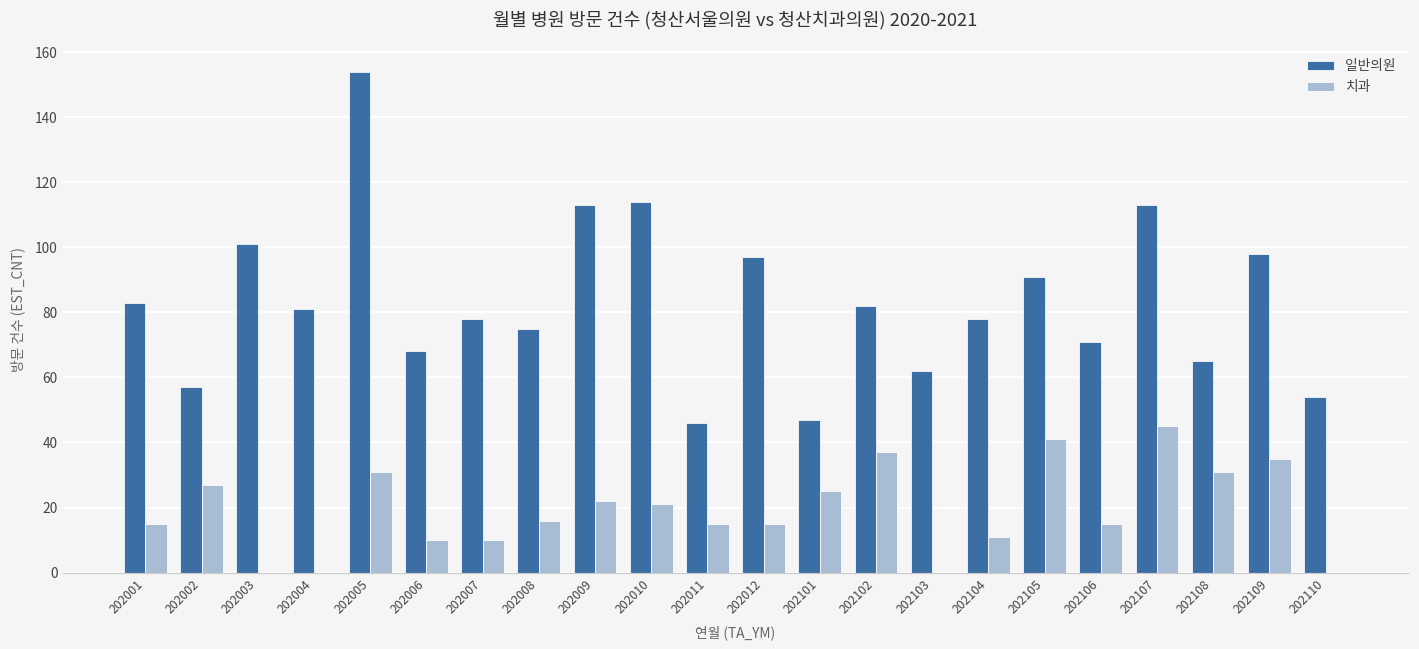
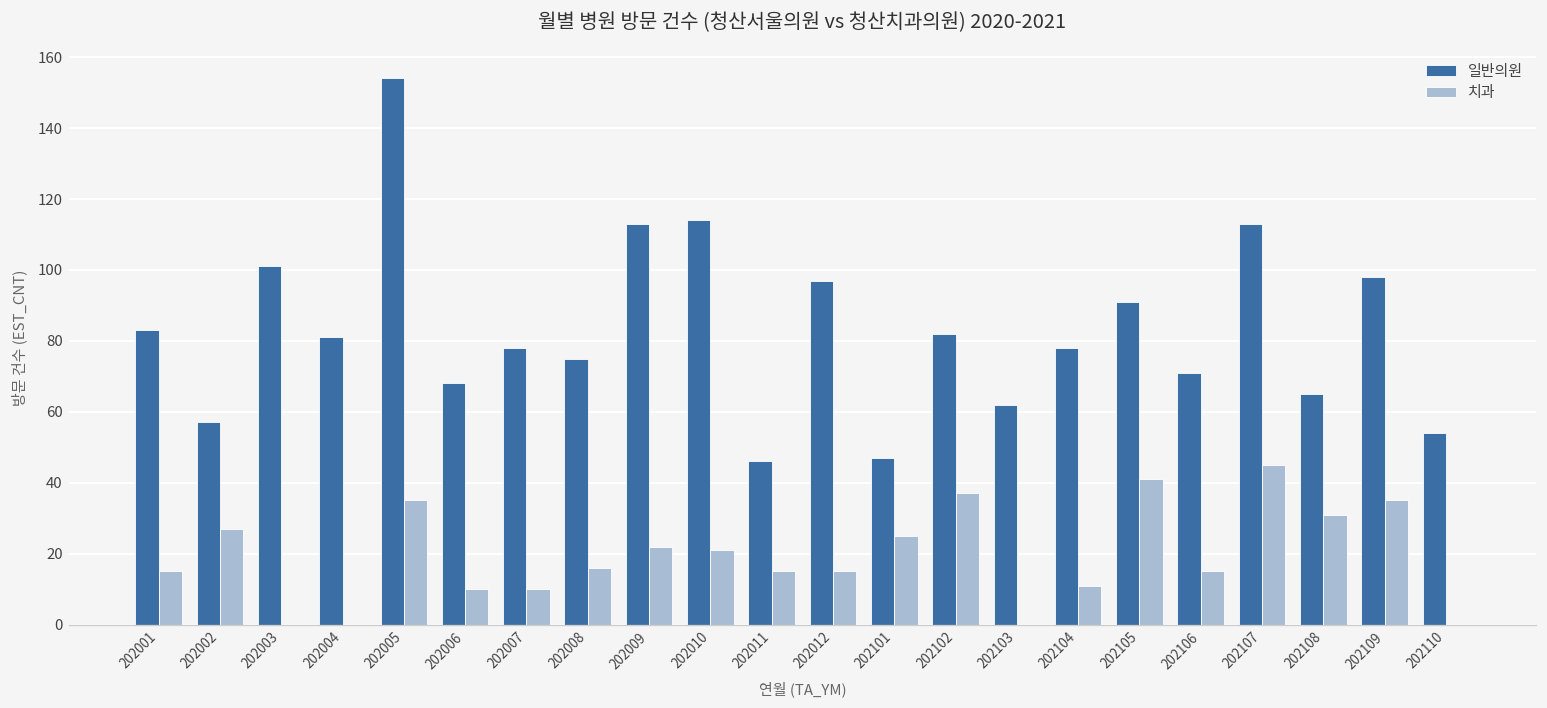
  {
    "일반의원": {
      "202001": 83,
      "202002": 57,
      "202003": 101,
      "202004": 81,
      "202005": 154,
      "202006": 68,
      "202007": 78,
      "202008": 75,
      "202009": 113,
      "202010": 114,
      "202011": 46,
      "202012": 97,
      "202101": 47,
      "202102": 82,
      "202103": 62,
      "202104": 78,
      "202105": 91,
      "202106": 71,
      "202107": 113,
      "202108": 65,
      "202109": 98,
      "202110": 54
    },
    "치과": {
      "202001": 15,
      "202002": 27,
      "202003": 0,
      "202004": 0,
-     "202005": 31,
+     "202005": 35,
      "202006": 10,
      "202007": 10,
      "202008": 16,
      "202009": 22,
      "202010": 21,
      "202011": 15,
      "202012": 15,
      "202101": 25,
      "202102": 37,
      "202103": 0,
      "202104": 11,
      "202105": 41,
      "202106": 15,
      "202107": 45,
      "202108": 31,
      "202109": 35,
      "202110": 0
    }
  }
